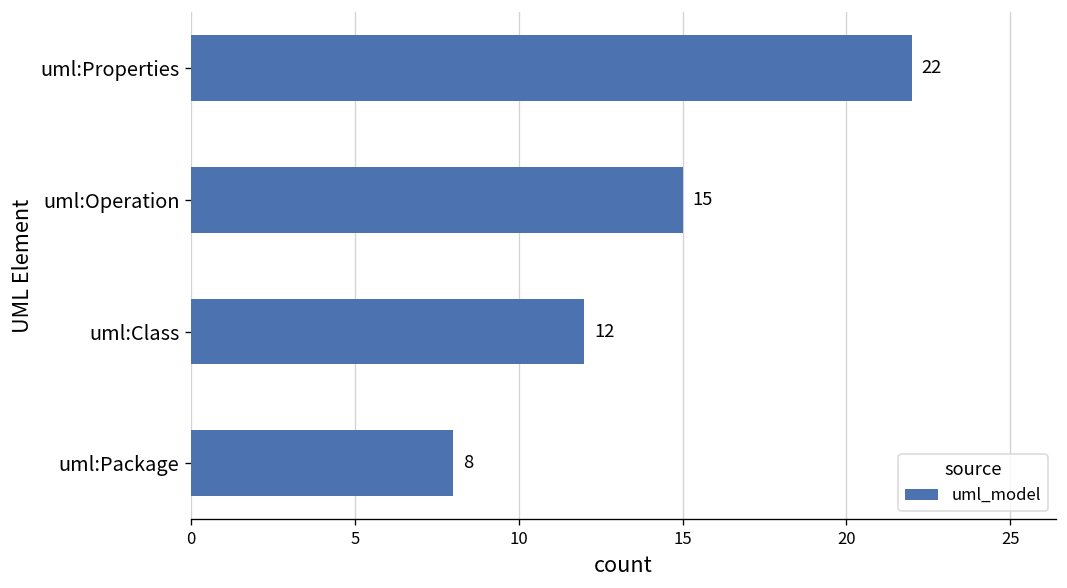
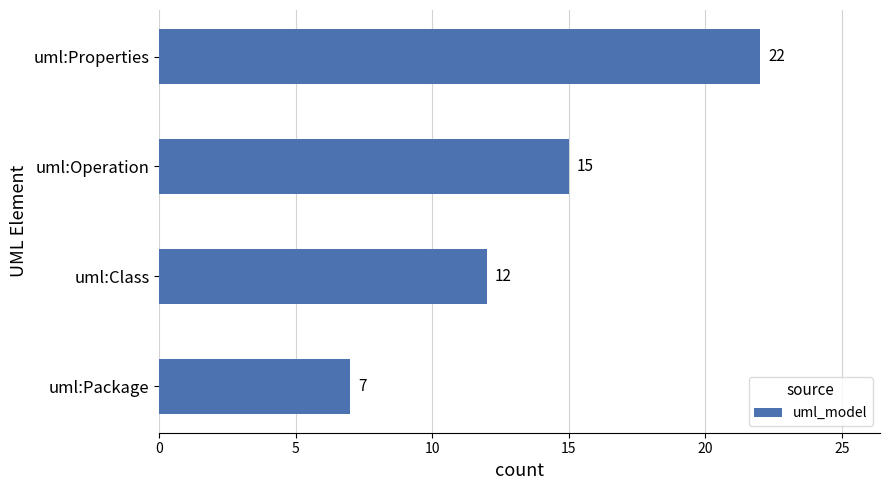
  {
    "uml:Properties": 22,
    "uml:Operation": 15,
    "uml:Class": 12,
-   "uml:Package": 8
+   "uml:Package": 7
  }
